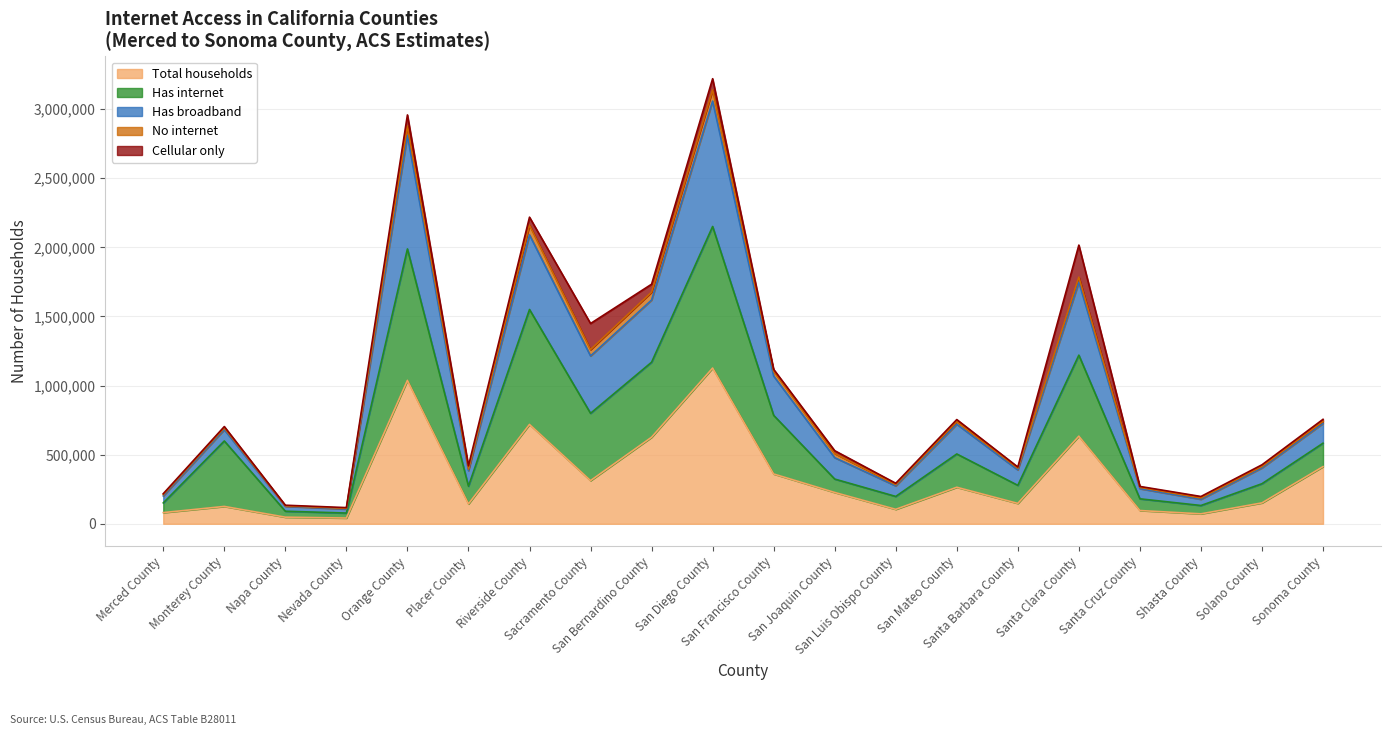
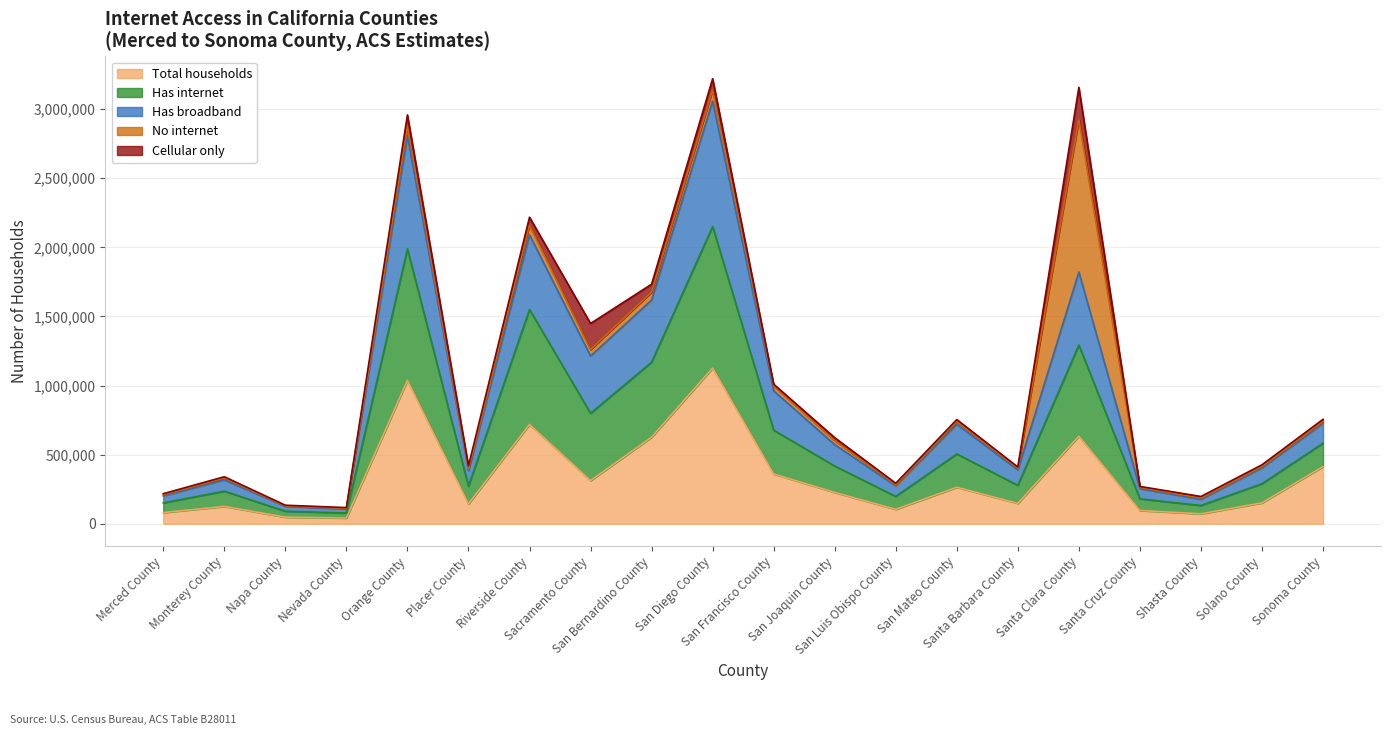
  {
    "Total households": {
      "Merced County": "80,000",
      "Monterey County": "130,000",
      "Napa County": "50,000",
      "Nevada County": "40,000",
      "Orange County": "1,040,000",
      "Placer County": "140,000",
      "Riverside County": "720,000",
      "Sacramento County": "310,000",
      "San Bernardino County": "630,000",
      "San Diego County": "1,130,000",
      "San Francisco County": "360,000",
      "San Joaquin County": "230,000",
      "San Luis Obispo County": "100,000",
      "San Mateo County": "260,000",
      "Santa Barbara County": "150,000",
      "Santa Clara County": "630,000",
      "Santa Cruz County": "100,000",
      "Shasta County": "70,000",
      "Solano County": "150,000",
      "Sonoma County": "410,000"
    },
    "Has internet": {
      "Merced County": "70,000",
-     "Monterey County": "470,000",
+     "Monterey County": "110,000",
      "Napa County": "40,000",
      "Nevada County": "40,000",
      "Orange County": "950,000",
      "Placer County": "130,000",
      "Riverside County": "830,000",
      "Sacramento County": "490,000",
      "San Bernardino County": "540,000",
      "San Diego County": "1,020,000",
-     "San Francisco County": "420,000",
-     "San Joaquin County": "100,000",
+     "San Francisco County": "320,000",
+     "San Joaquin County": "190,000",
      "San Luis Obispo County": "90,000",
      "San Mateo County": "240,000",
      "Santa Barbara County": "130,000",
-     "Santa Clara County": "590,000",
+     "Santa Clara County": "660,000",
      "Santa Cruz County": "80,000",
      "Shasta County": "60,000",
      "Solano County": "140,000",
      "Sonoma County": "170,000"
    },
    "Has broadband": {
      "Orange County": "820,000",
      "Riverside County": "540,000",
      "Sacramento County": "410,000",
      "San Bernardino County": "450,000",
      "San Diego County": "910,000",
      "San Francisco County": "280,000",
      "San Joaquin County": "150,000",
      "San Mateo County": "210,000",
      "Santa Clara County": "530,000"
    },
    "No internet": {
      "Orange County": "70,000",
      "Riverside County": "70,000",
      "Sacramento County": "50,000",
      "San Bernardino County": "60,000",
      "San Diego County": "80,000",
      "San Joaquin County": "30,000",
-     "Santa Clara County": "40,000"
+     "Santa Clara County": "1,100,000"
    },
    "Cellular only": {
      "Orange County": "80,000",
      "Placer County": "20,000",
      "Riverside County": "60,000",
      "Sacramento County": "190,000",
      "San Bernardino County": "60,000",
      "San Diego County": "80,000",
      "San Joaquin County": "20,000",
      "Santa Clara County": "230,000"
    }
  }
